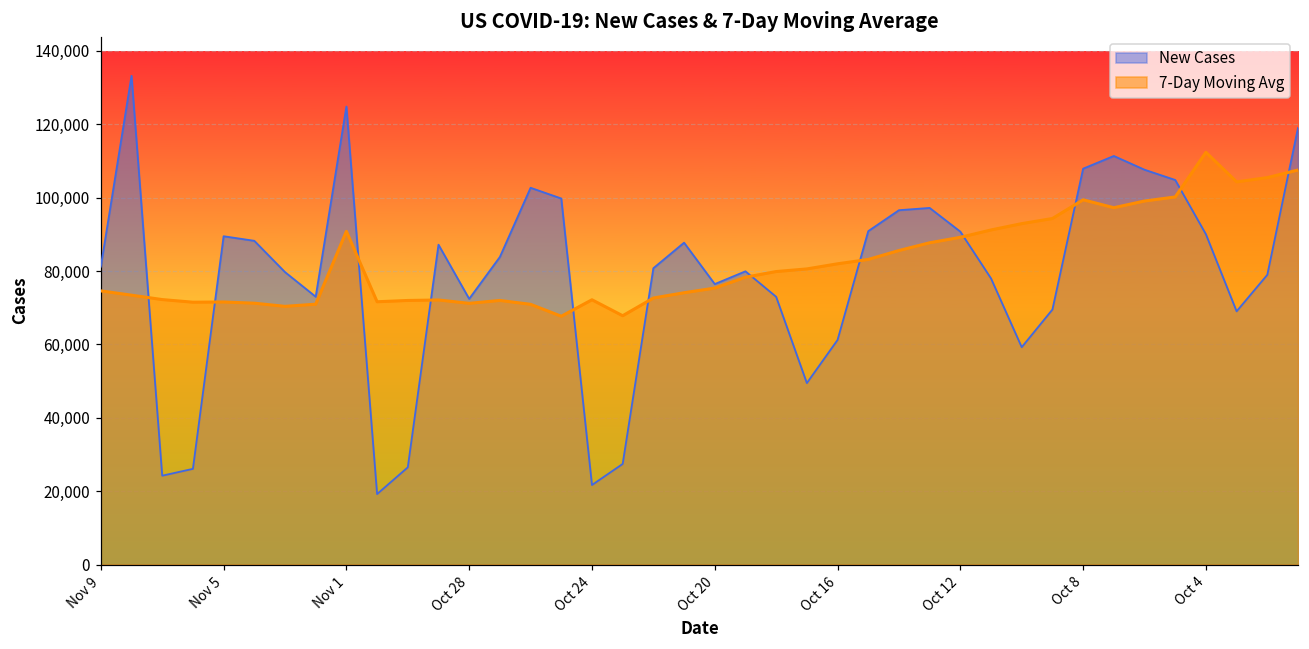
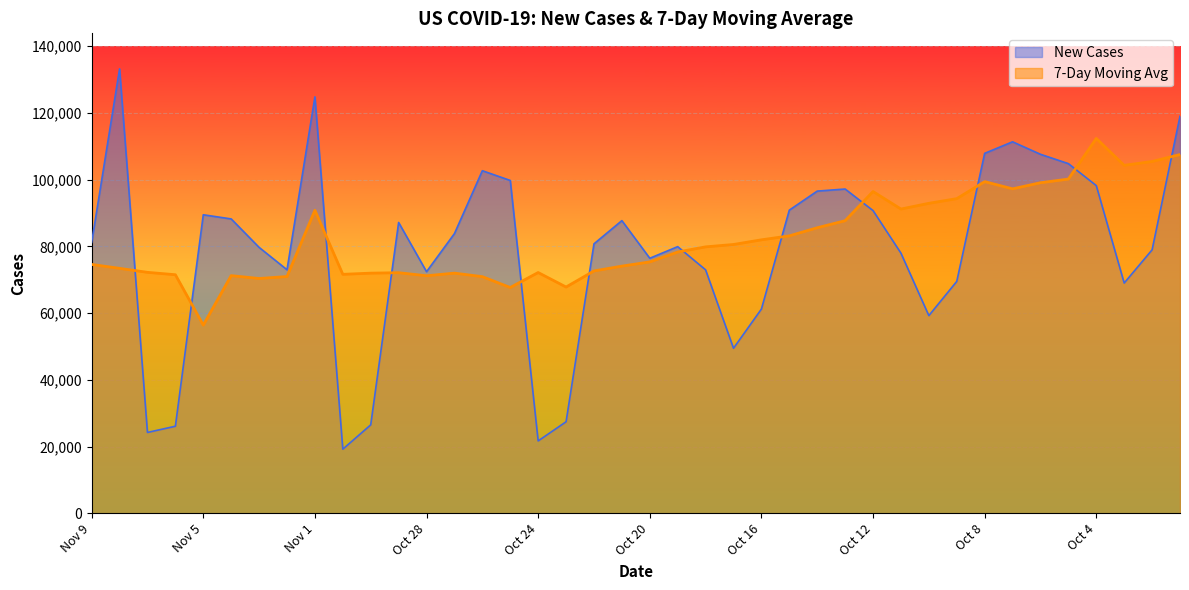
  {
    "New Cases": {
      "Nov 9": "81,000",
      "Nov 5": "89,000",
      "Nov 1": "125,000",
      "Oct 28": "72,000",
      "Oct 24": "22,000",
      "Oct 20": "76,000",
      "Oct 16": "61,000",
      "Oct 12": "91,000",
      "Oct 8": "108,000",
-     "Oct 4": "90,000"
+     "Oct 4": "98,000"
    },
    "7-Day Moving Avg": {
      "Nov 9": "75,000",
-     "Nov 5": "72,000",
+     "Nov 5": "56,000",
      "Nov 1": "91,000",
      "Oct 28": "71,000",
      "Oct 24": "72,000",
      "Oct 20": "75,000",
      "Oct 16": "82,000",
-     "Oct 12": "89,000",
+     "Oct 12": "96,000",
      "Oct 8": "99,000",
      "Oct 4": "112,000"
    }
  }
